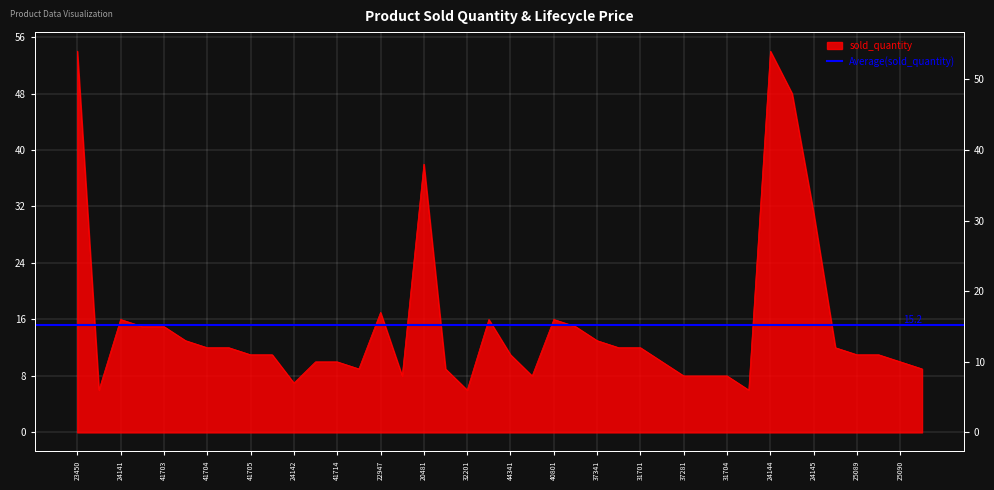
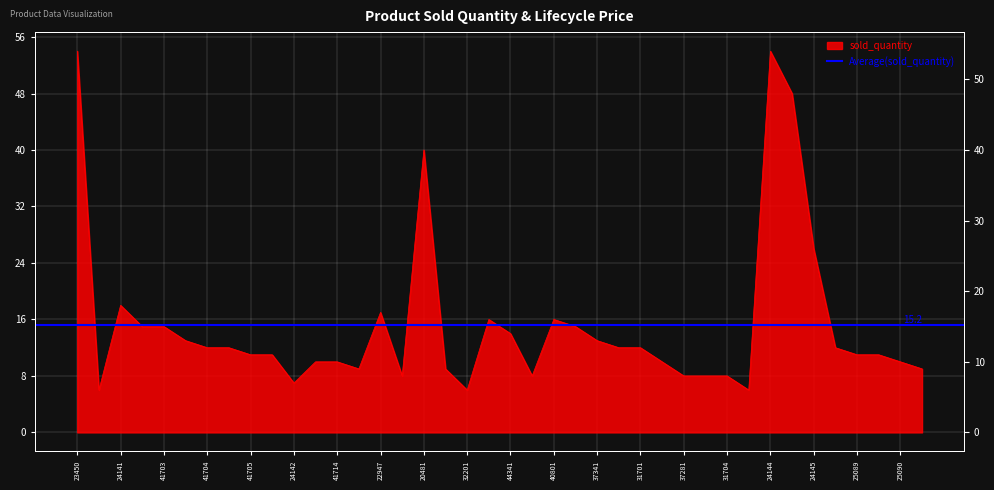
  {
    "23450": 54,
-   "24141": 16,
+   "24141": 18,
    "41703": 15,
    "41704": 12,
    "41705": 11,
    "24142": 7,
    "41714": 10,
    "22947": 17,
-   "20481": 38,
+   "20481": 40,
    "32201": 6,
-   "44341": 11,
+   "44341": 14,
    "40801": 16,
    "37341": 13,
    "31701": 12,
    "37281": 8,
    "31704": 8,
    "24144": 54,
-   "24145": 31,
+   "24145": 26,
    "25089": 11,
    "25090": 10
  }
